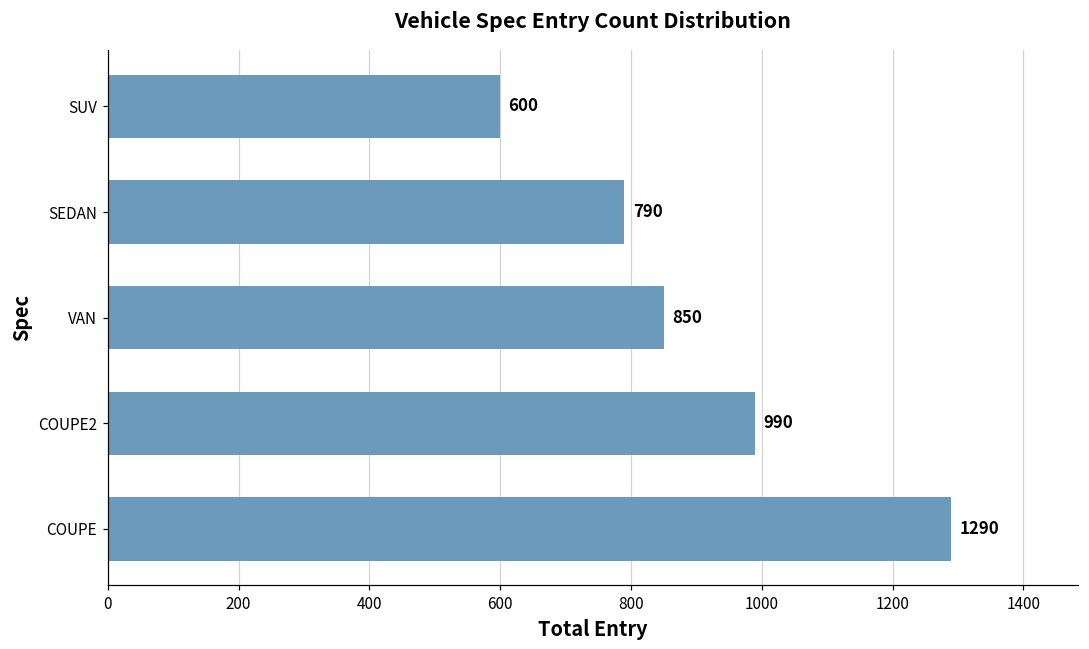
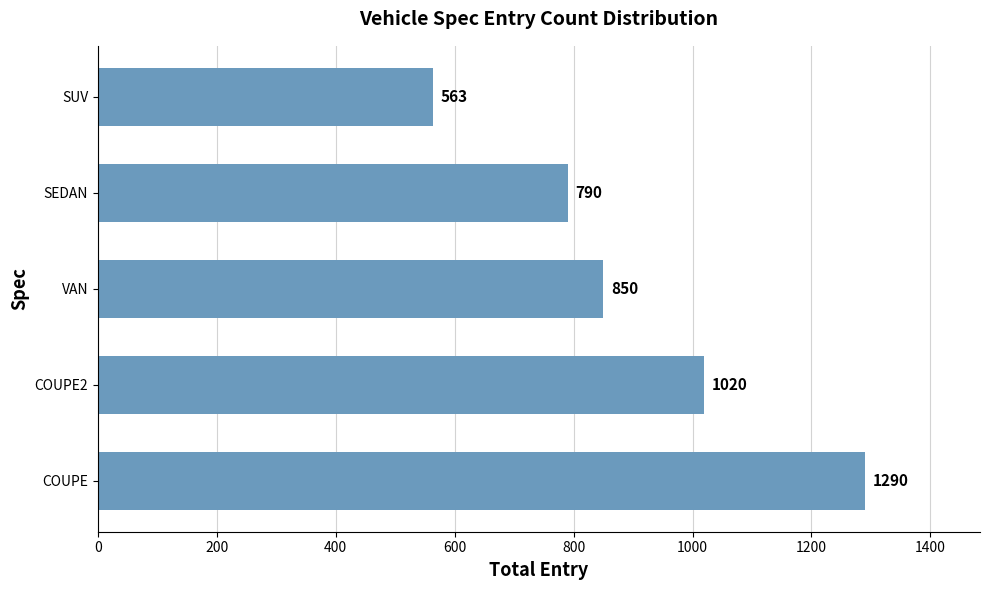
  {
-   "SUV": 600,
+   "SUV": 563,
    "SEDAN": 790,
    "VAN": 850,
-   "COUPE2": 990,
+   "COUPE2": 1020,
    "COUPE": 1290
  }
